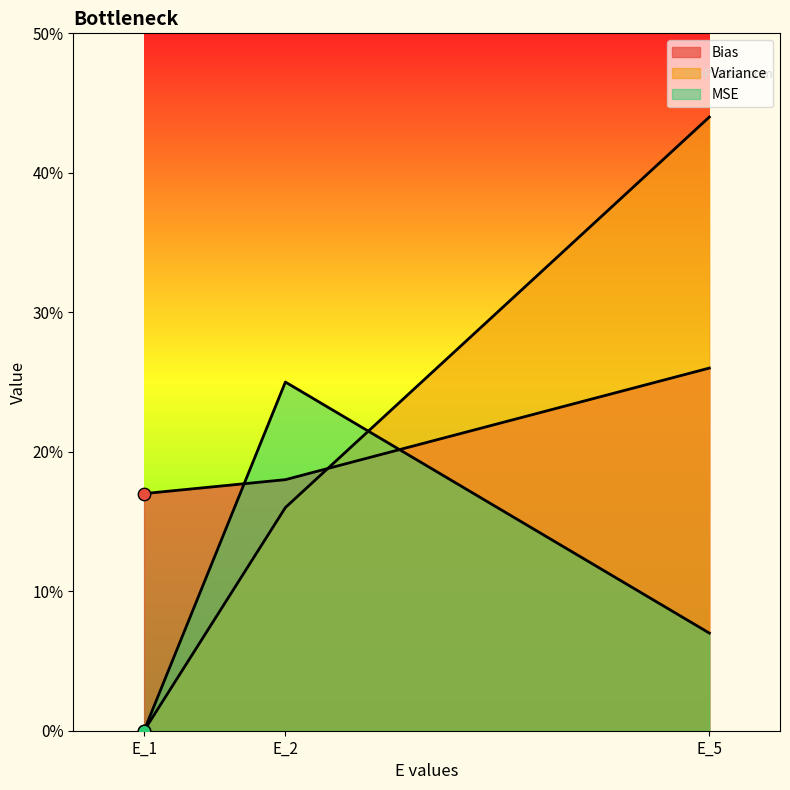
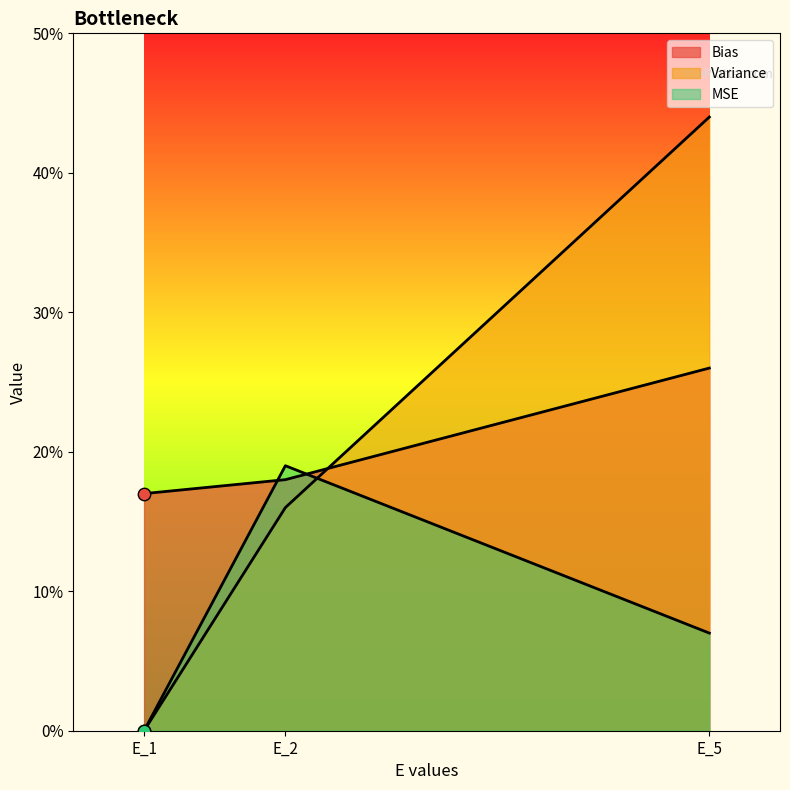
  {
    "MSE": {
-     "E_2": "25%",
+     "E_2": "19%",
      "E_5": "7%"
    }
  }
